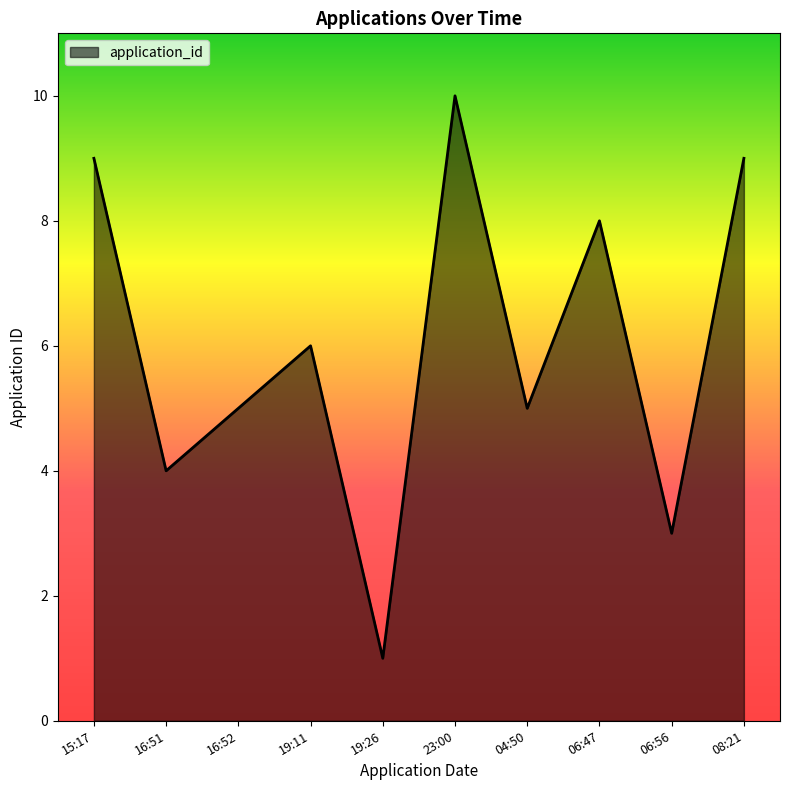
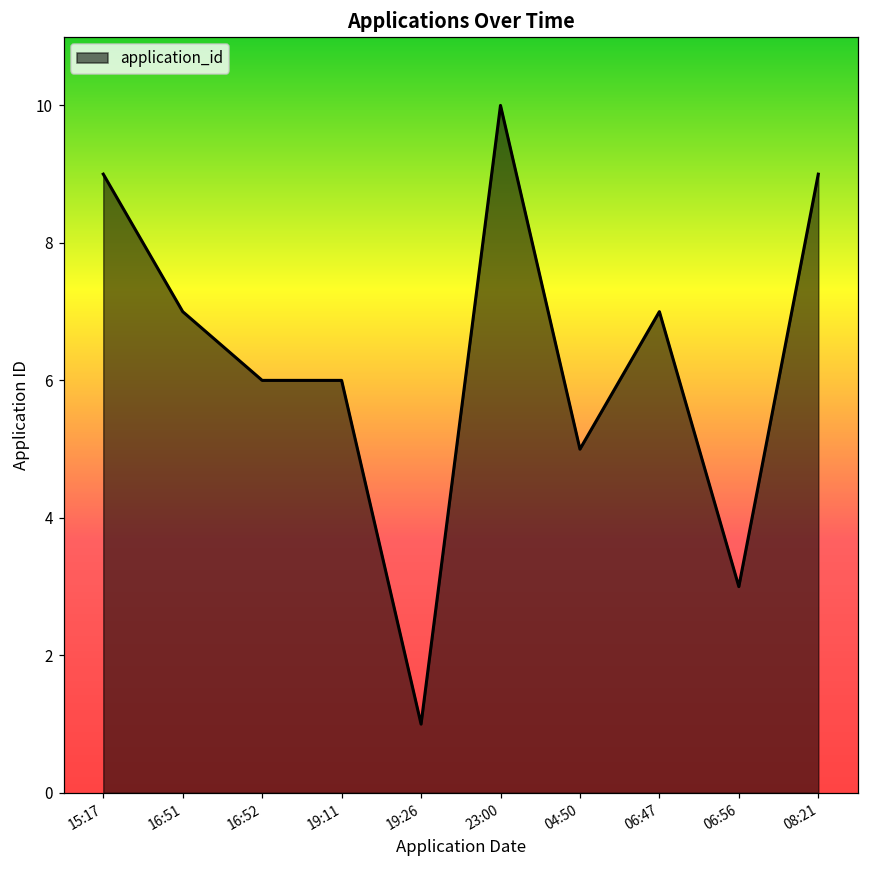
  {
    "15:17": 9,
-   "16:51": 4,
-   "16:52": 5,
+   "16:51": 7,
+   "16:52": 6,
    "19:11": 6,
    "19:26": 1,
    "23:00": 10,
    "04:50": 5,
-   "06:47": 8,
+   "06:47": 7,
    "06:56": 3,
    "08:21": 9
  }
